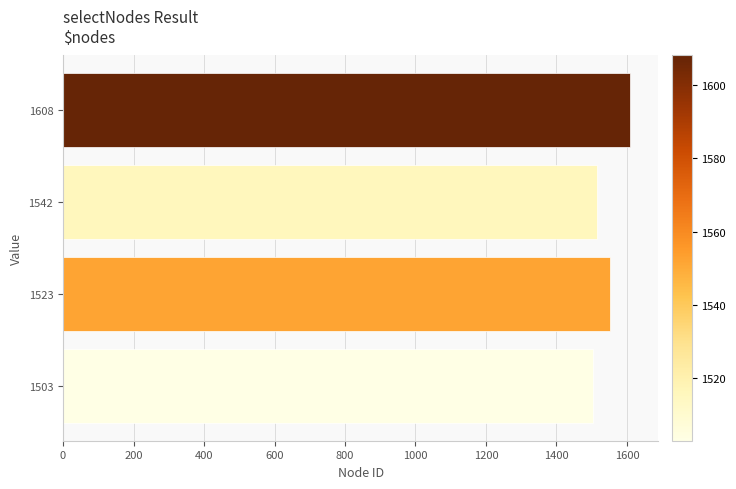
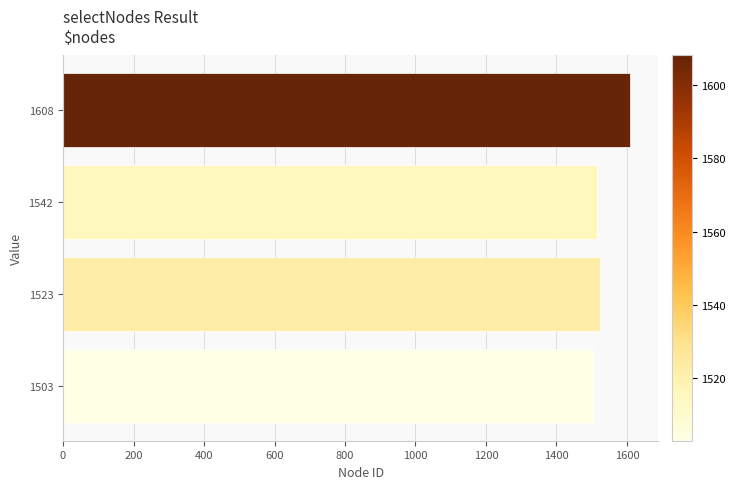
  {
    "1608": 1610,
    "1542": 1520,
-   "1523": 1550,
+   "1523": 1520,
    "1503": 1500
  }
